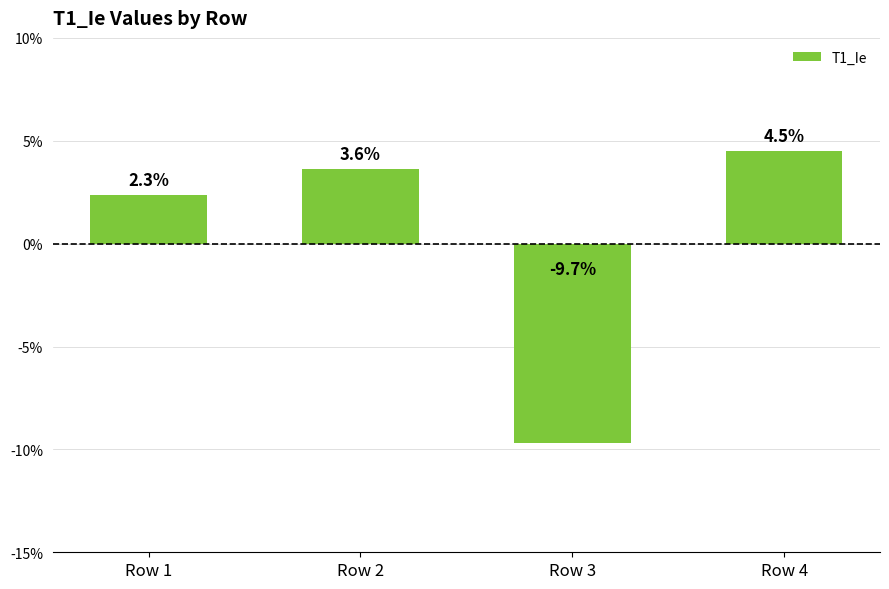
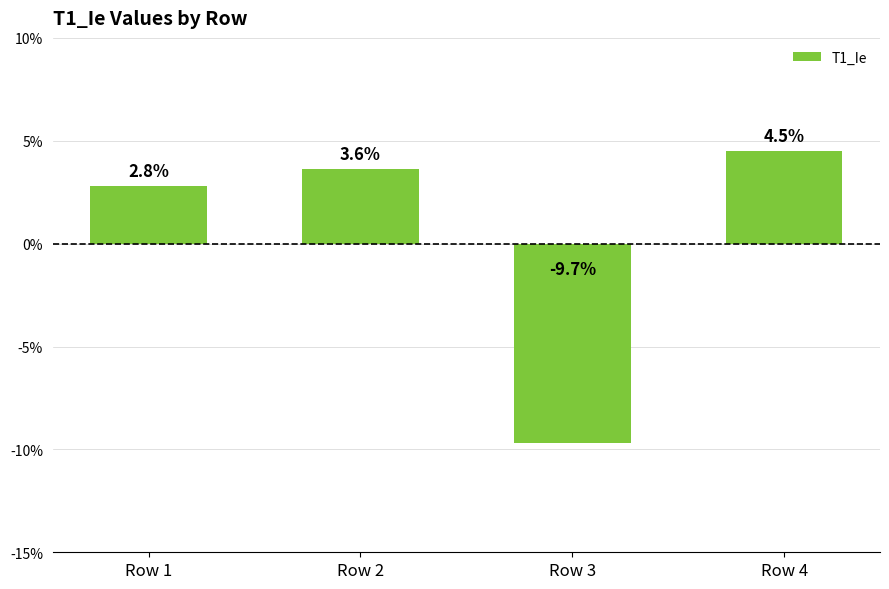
  {
-   "Row 1": "2.3%",
+   "Row 1": "2.8%",
    "Row 2": "3.6%",
    "Row 3": "-9.7%",
    "Row 4": "4.5%"
  }
